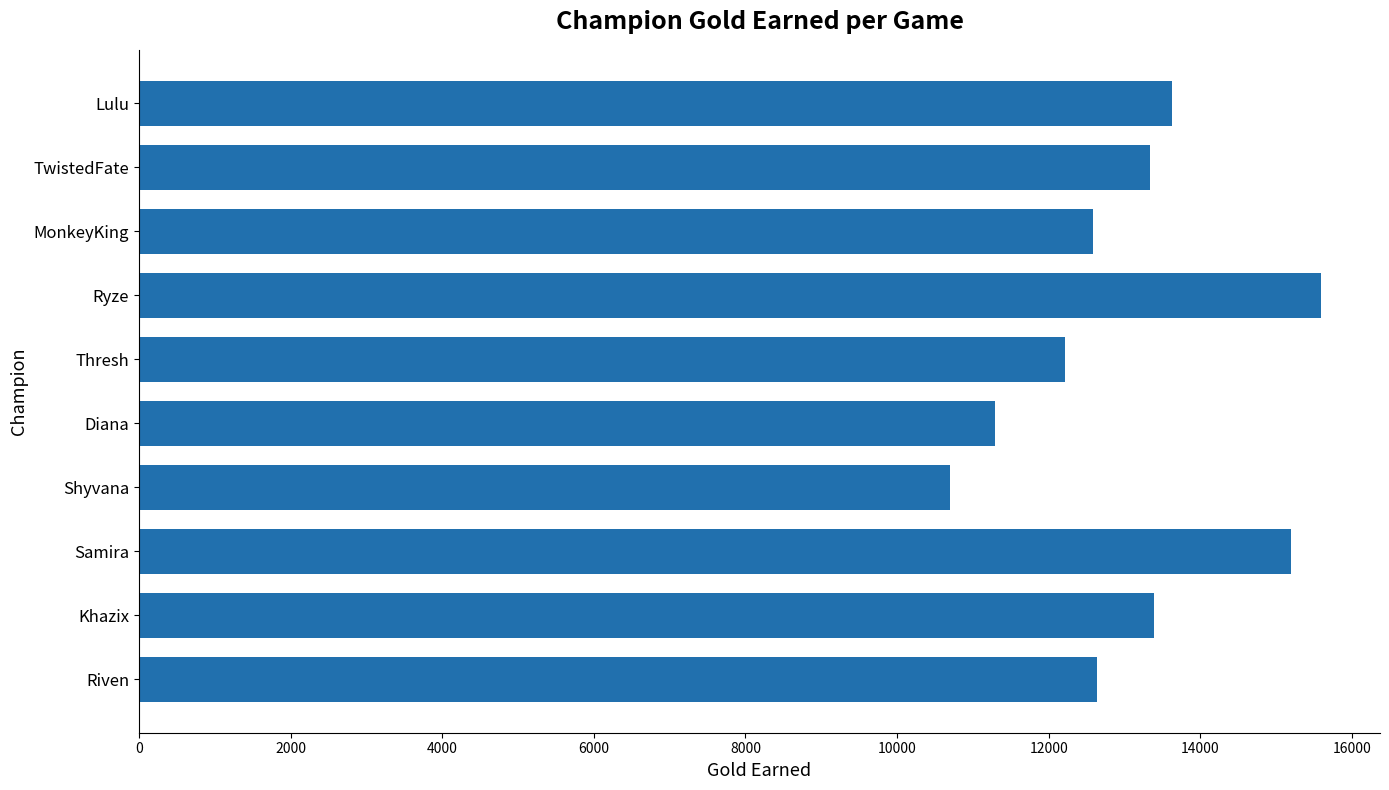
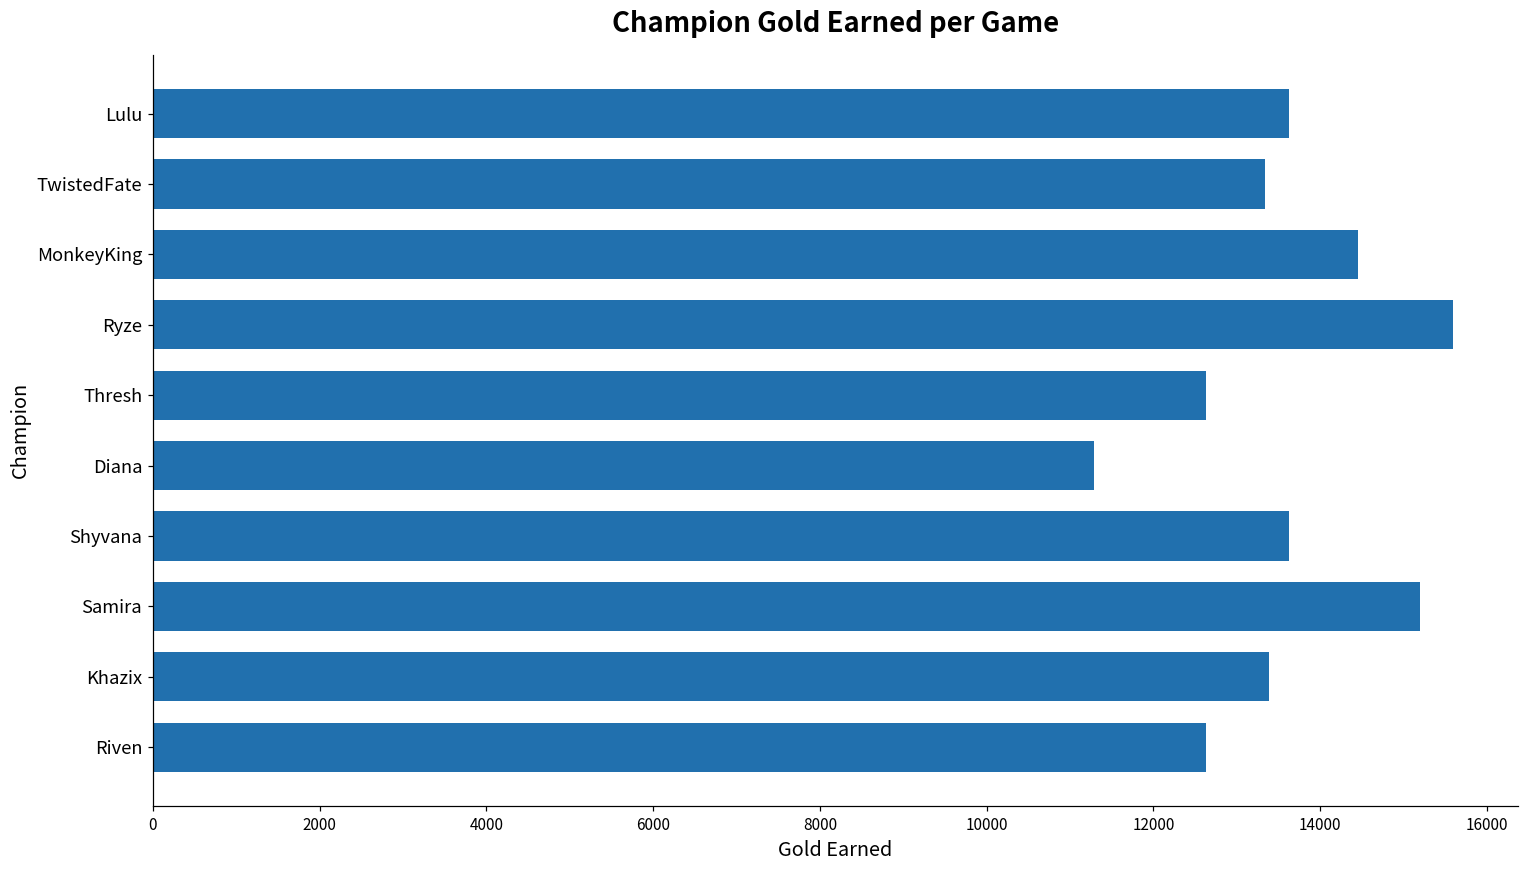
  {
    "Lulu": 13600,
    "TwistedFate": 13300,
-   "MonkeyKing": 12600,
+   "MonkeyKing": 14500,
    "Ryze": 15600,
-   "Thresh": 12200,
+   "Thresh": 12600,
    "Diana": 11300,
-   "Shyvana": 10700,
+   "Shyvana": 13600,
    "Samira": 15200,
    "Khazix": 13400,
    "Riven": 12600
  }
